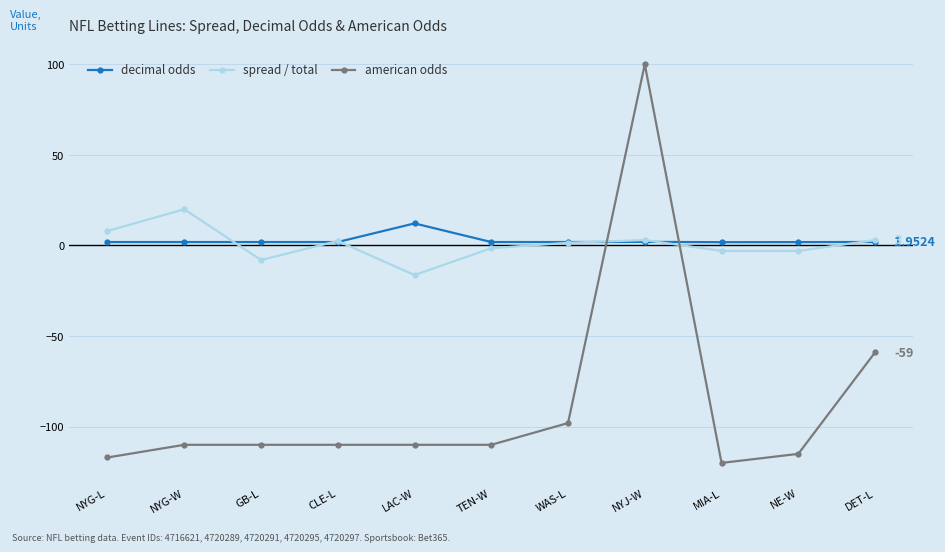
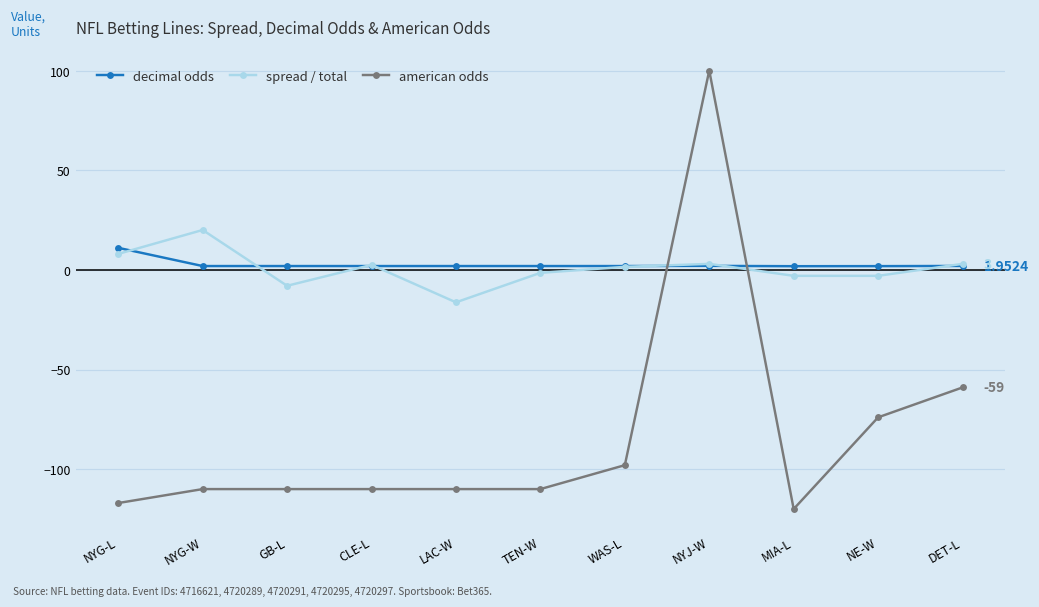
  {
    "decimal odds": {
-     "NYG-L": 2,
+     "NYG-L": 11,
      "NYG-W": 2,
      "GB-L": 2,
-     "LAC-W": 12,
+     "LAC-W": 2,
      "TEN-W": 2,
      "MIA-L": 2,
      "NE-W": 2
    },
    "spread / total": {
      "NYG-L": 8,
      "NYG-W": 20,
      "GB-L": -8,
      "LAC-W": -16,
      "TEN-W": -2,
      "MIA-L": -3,
      "NE-W": -3
    },
    "american odds": {
      "NYG-L": -117,
      "NYG-W": -110,
      "GB-L": -110,
      "CLE-L": -110,
      "LAC-W": -110,
      "TEN-W": -110,
      "WAS-L": -98,
      "NYJ-W": 100,
      "MIA-L": -120,
-     "NE-W": -115
+     "NE-W": -74
    }
  }
